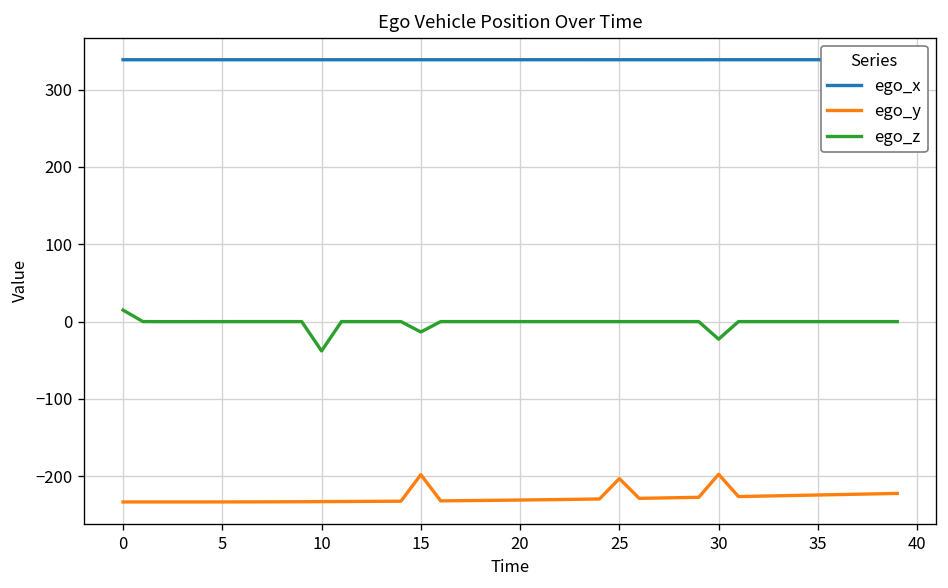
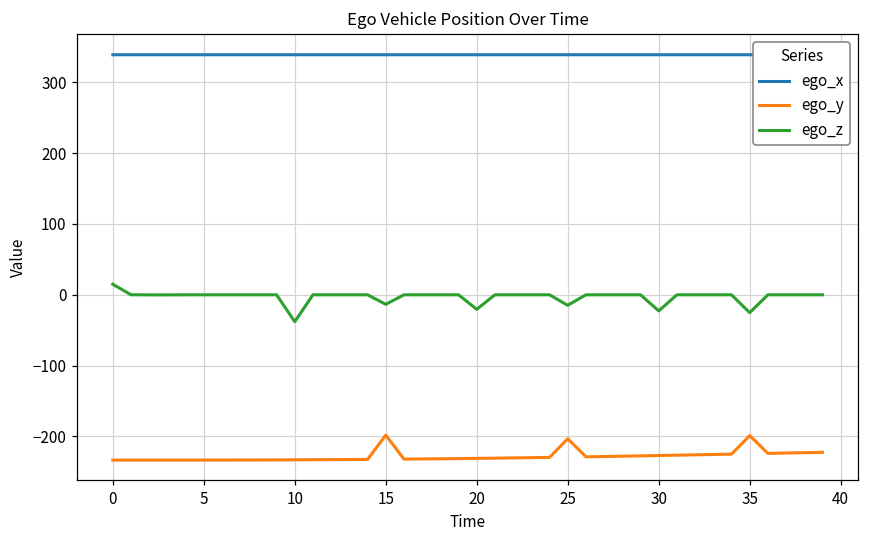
  {
    "ego_x": {
      "0": 340,
      "5": 340,
      "10": 340,
      "15": 340,
      "20": 340,
      "25": 340,
      "30": 340,
      "35": 340
    },
    "ego_y": {
      "0": -230,
      "5": -230,
      "10": -230,
      "15": -200,
      "20": -230,
      "25": -200,
-     "30": -200,
-     "35": -220
+     "30": -230,
+     "35": -200
    },
    "ego_z": {
      "0": 10,
      "5": 0,
      "10": -40,
      "15": -10,
-     "20": 0,
-     "25": 0,
+     "20": -20,
+     "25": -10,
      "30": -20,
-     "35": 0
+     "35": -30
    }
  }
